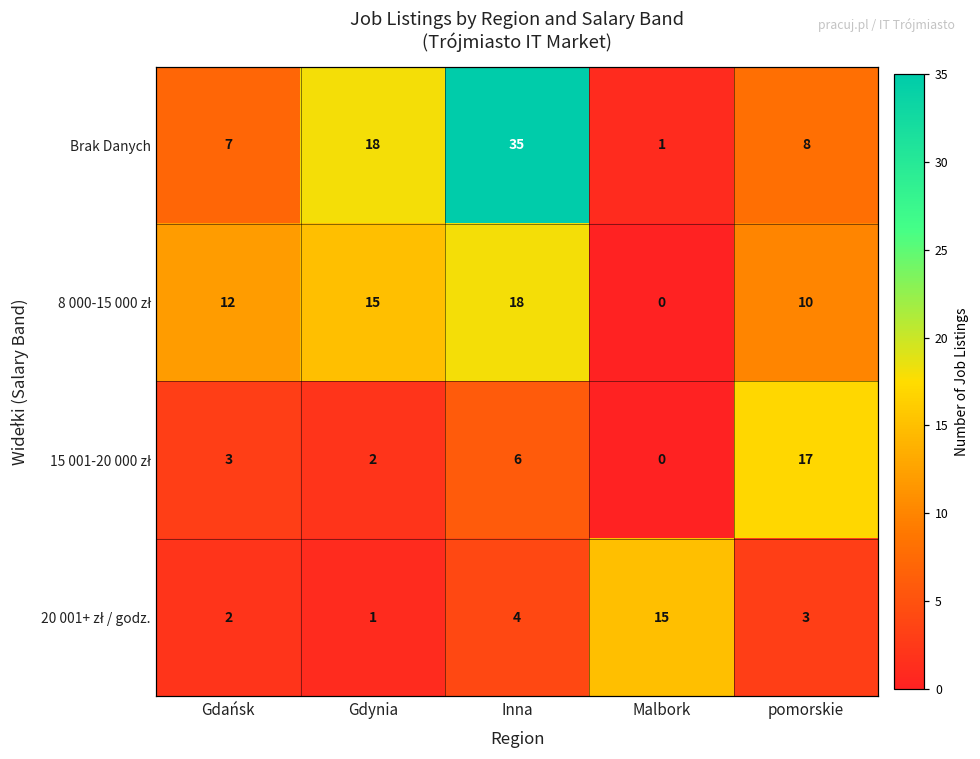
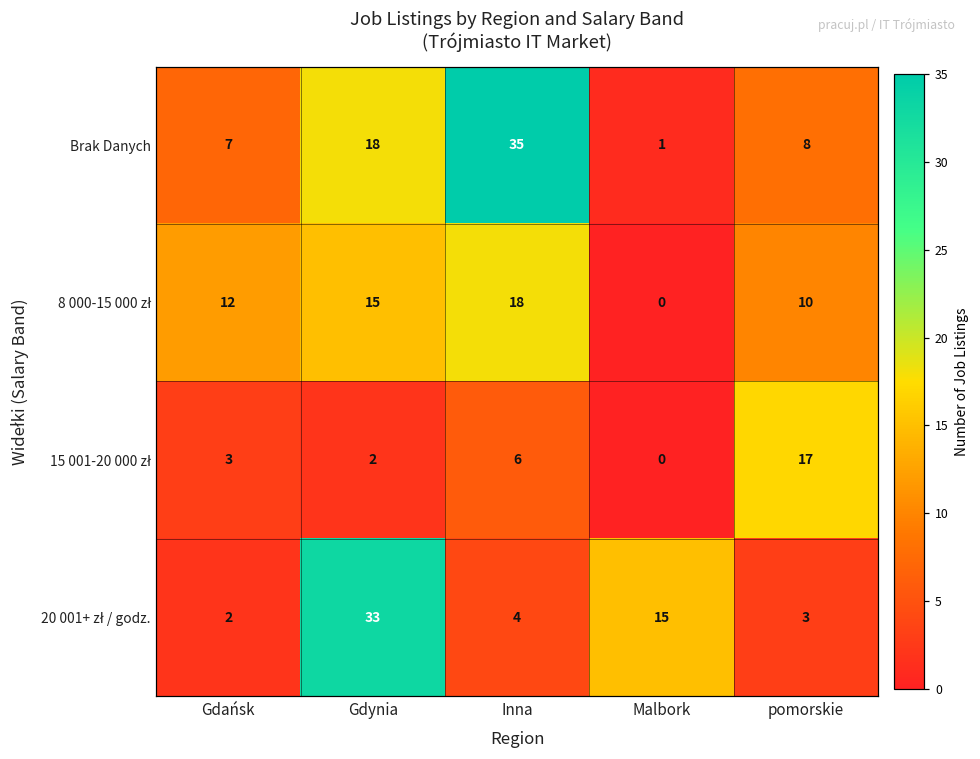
  {
    "Brak Danych": {
      "Gdańsk": 7,
      "Gdynia": 18,
      "Inna": 35,
      "Malbork": 1,
      "pomorskie": 8
    },
    "8 000-15 000 zł": {
      "Gdańsk": 12,
      "Gdynia": 15,
      "Inna": 18,
      "Malbork": 0,
      "pomorskie": 10
    },
    "15 001-20 000 zł": {
      "Gdańsk": 3,
      "Gdynia": 2,
      "Inna": 6,
      "Malbork": 0,
      "pomorskie": 17
    },
    "20 001+ zł / godz.": {
      "Gdańsk": 2,
-     "Gdynia": 1,
+     "Gdynia": 33,
      "Inna": 4,
      "Malbork": 15,
      "pomorskie": 3
    }
  }
